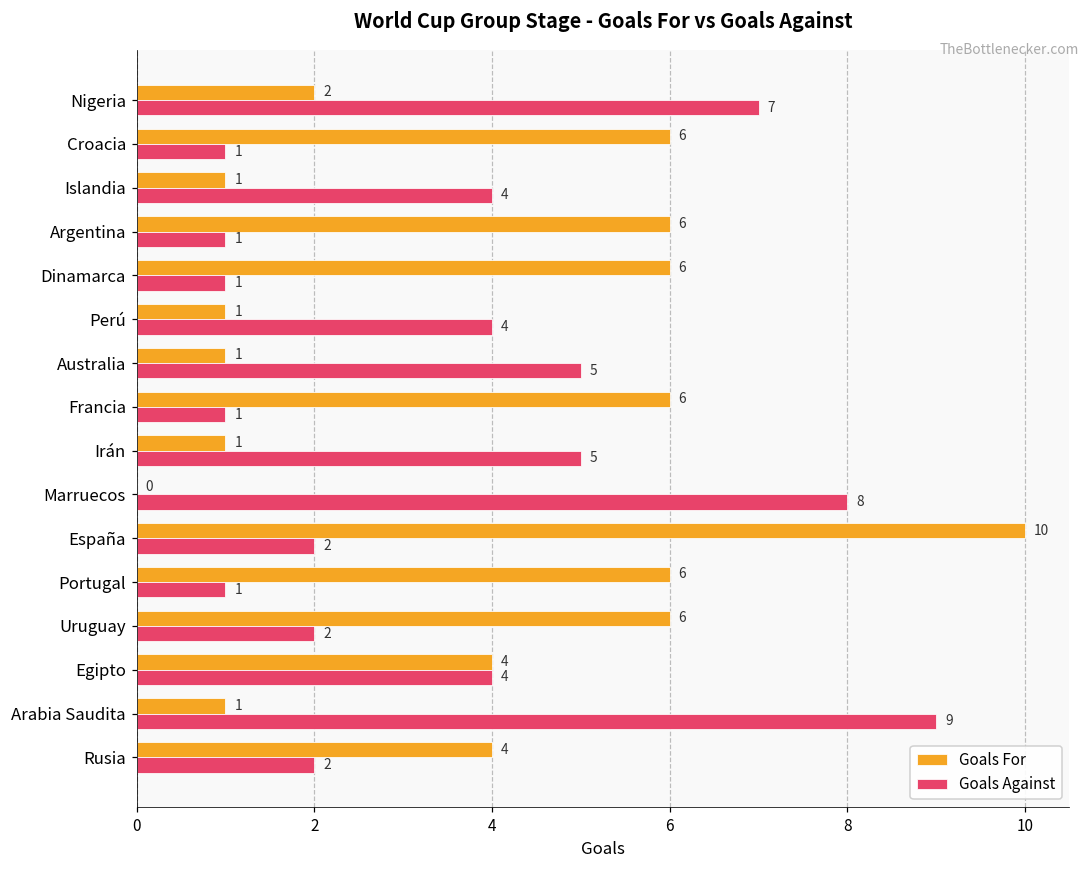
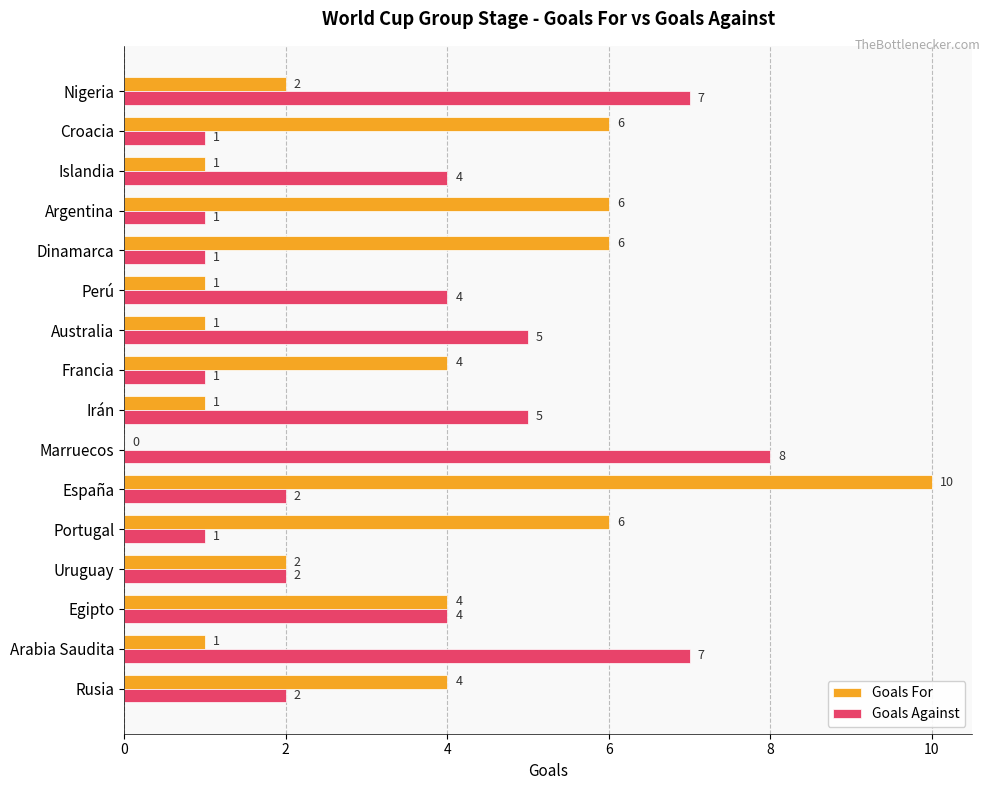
  {
    "Goals For": {
      "Nigeria": 2,
      "Croacia": 6,
      "Islandia": 1,
      "Argentina": 6,
      "Dinamarca": 6,
      "Perú": 1,
      "Australia": 1,
-     "Francia": 6,
+     "Francia": 4,
      "Irán": 1,
      "Marruecos": 0,
      "España": 10,
      "Portugal": 6,
-     "Uruguay": 6,
+     "Uruguay": 2,
      "Egipto": 4,
      "Arabia Saudita": 1,
      "Rusia": 4
    },
    "Goals Against": {
      "Nigeria": 7,
      "Croacia": 1,
      "Islandia": 4,
      "Argentina": 1,
      "Dinamarca": 1,
      "Perú": 4,
      "Australia": 5,
      "Francia": 1,
      "Irán": 5,
      "Marruecos": 8,
      "España": 2,
      "Portugal": 1,
      "Uruguay": 2,
      "Egipto": 4,
-     "Arabia Saudita": 9,
+     "Arabia Saudita": 7,
      "Rusia": 2
    }
  }
